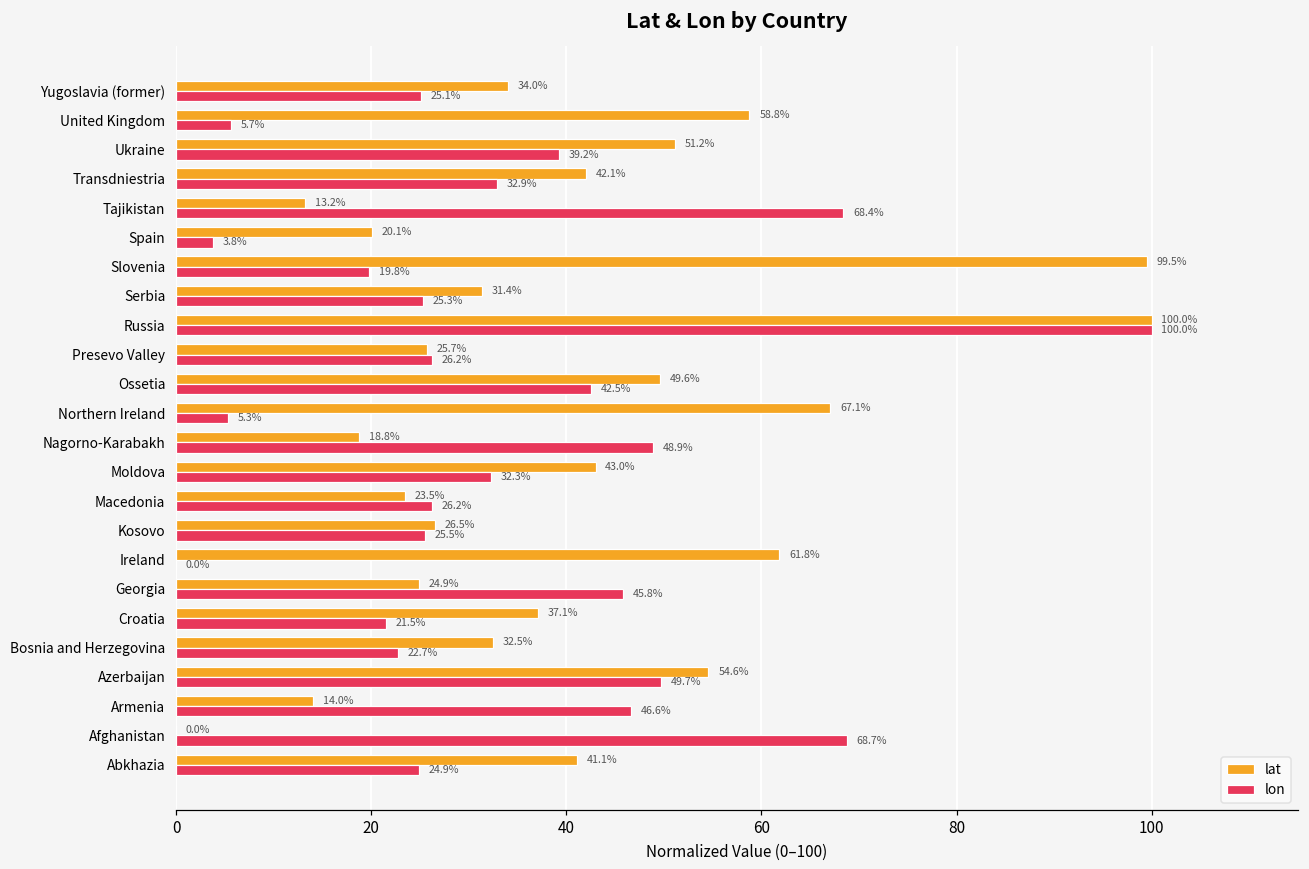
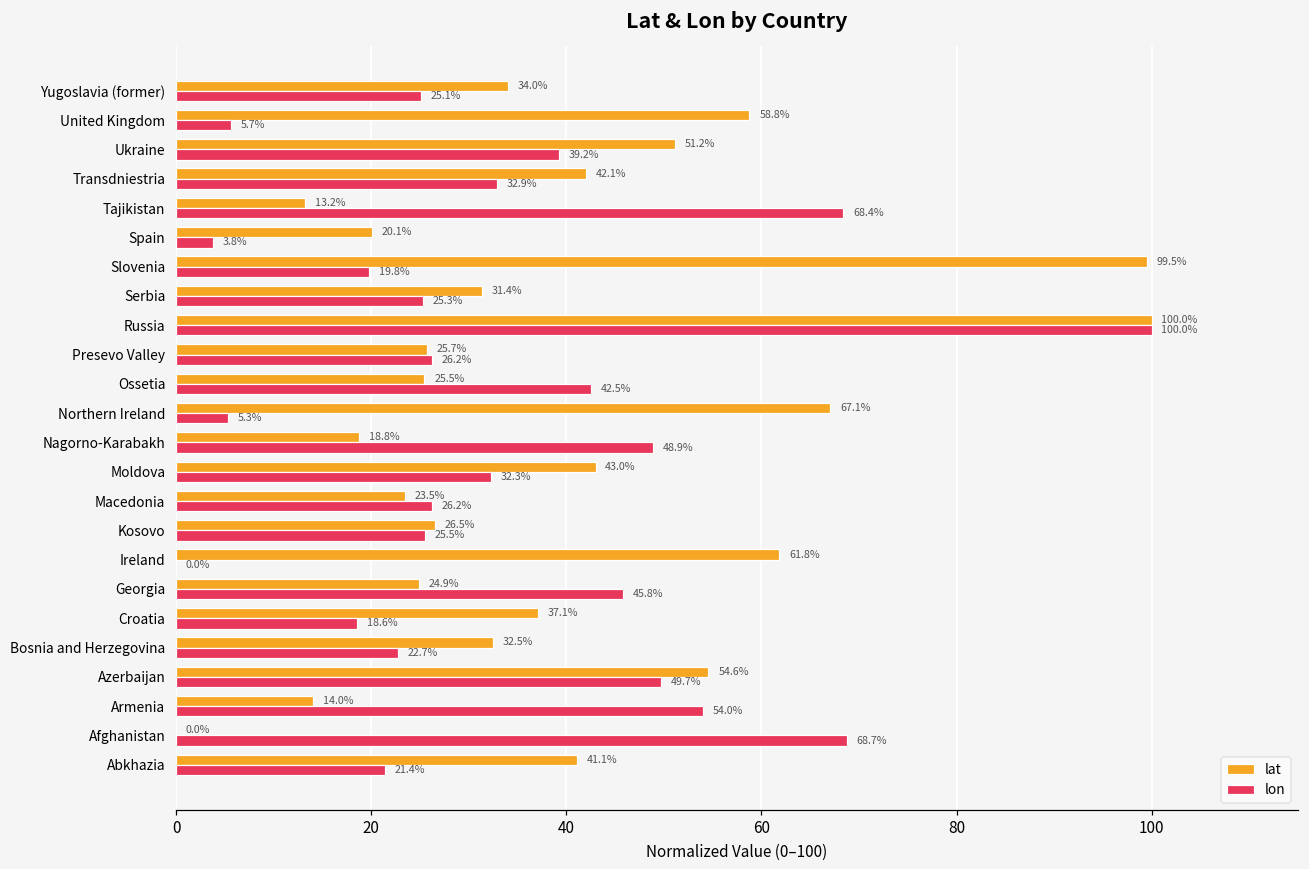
  {
    "lat": {
      "Yugoslavia (former)": "34.0%",
      "United Kingdom": "58.8%",
      "Ukraine": "51.2%",
      "Transdniestria": "42.1%",
      "Tajikistan": "13.2%",
      "Spain": "20.1%",
      "Slovenia": "99.5%",
      "Serbia": "31.4%",
      "Russia": "100.0%",
      "Presevo Valley": "25.7%",
-     "Ossetia": "49.6%",
+     "Ossetia": "25.5%",
      "Northern Ireland": "67.1%",
      "Nagorno-Karabakh": "18.8%",
      "Moldova": "43.0%",
      "Macedonia": "23.5%",
      "Kosovo": "26.5%",
      "Ireland": "61.8%",
      "Georgia": "24.9%",
      "Croatia": "37.1%",
      "Bosnia and Herzegovina": "32.5%",
      "Azerbaijan": "54.6%",
      "Armenia": "14.0%",
      "Afghanistan": "0.0%",
      "Abkhazia": "41.1%"
    },
    "lon": {
      "Yugoslavia (former)": "25.1%",
      "United Kingdom": "5.7%",
      "Ukraine": "39.2%",
      "Transdniestria": "32.9%",
      "Tajikistan": "68.4%",
      "Spain": "3.8%",
      "Slovenia": "19.8%",
      "Serbia": "25.3%",
      "Russia": "100.0%",
      "Presevo Valley": "26.2%",
      "Ossetia": "42.5%",
      "Northern Ireland": "5.3%",
      "Nagorno-Karabakh": "48.9%",
      "Moldova": "32.3%",
      "Macedonia": "26.2%",
      "Kosovo": "25.5%",
      "Ireland": "0.0%",
      "Georgia": "45.8%",
-     "Croatia": "21.5%",
+     "Croatia": "18.6%",
      "Bosnia and Herzegovina": "22.7%",
      "Azerbaijan": "49.7%",
-     "Armenia": "46.6%",
+     "Armenia": "54.0%",
      "Afghanistan": "68.7%",
-     "Abkhazia": "24.9%"
+     "Abkhazia": "21.4%"
    }
  }
